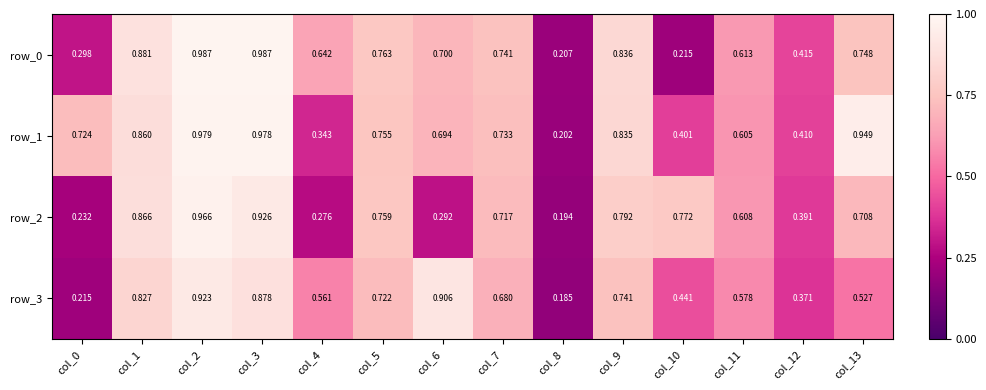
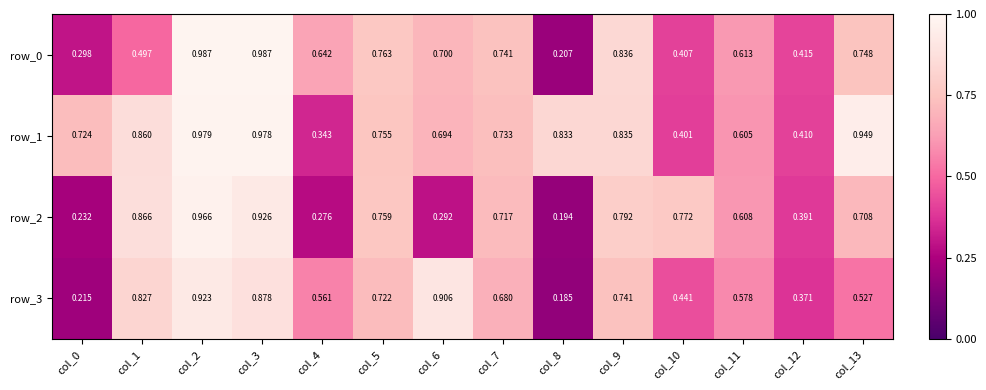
  {
    "row_0": {
      "col_0": 0.298,
-     "col_1": 0.881,
+     "col_1": 0.497,
      "col_2": 0.987,
      "col_3": 0.987,
      "col_4": 0.642,
      "col_5": 0.763,
      "col_6": 0.700,
      "col_7": 0.741,
      "col_8": 0.207,
      "col_9": 0.836,
-     "col_10": 0.215,
+     "col_10": 0.407,
      "col_11": 0.613,
      "col_12": 0.415,
      "col_13": 0.748
    },
    "row_1": {
      "col_0": 0.724,
      "col_1": 0.860,
      "col_2": 0.979,
      "col_3": 0.978,
      "col_4": 0.343,
      "col_5": 0.755,
      "col_6": 0.694,
      "col_7": 0.733,
-     "col_8": 0.202,
+     "col_8": 0.833,
      "col_9": 0.835,
      "col_10": 0.401,
      "col_11": 0.605,
      "col_12": 0.410,
      "col_13": 0.949
    },
    "row_2": {
      "col_0": 0.232,
      "col_1": 0.866,
      "col_2": 0.966,
      "col_3": 0.926,
      "col_4": 0.276,
      "col_5": 0.759,
      "col_6": 0.292,
      "col_7": 0.717,
      "col_8": 0.194,
      "col_9": 0.792,
      "col_10": 0.772,
      "col_11": 0.608,
      "col_12": 0.391,
      "col_13": 0.708
    },
    "row_3": {
      "col_0": 0.215,
      "col_1": 0.827,
      "col_2": 0.923,
      "col_3": 0.878,
      "col_4": 0.561,
      "col_5": 0.722,
      "col_6": 0.906,
      "col_7": 0.680,
      "col_8": 0.185,
      "col_9": 0.741,
      "col_10": 0.441,
      "col_11": 0.578,
      "col_12": 0.371,
      "col_13": 0.527
    }
  }
